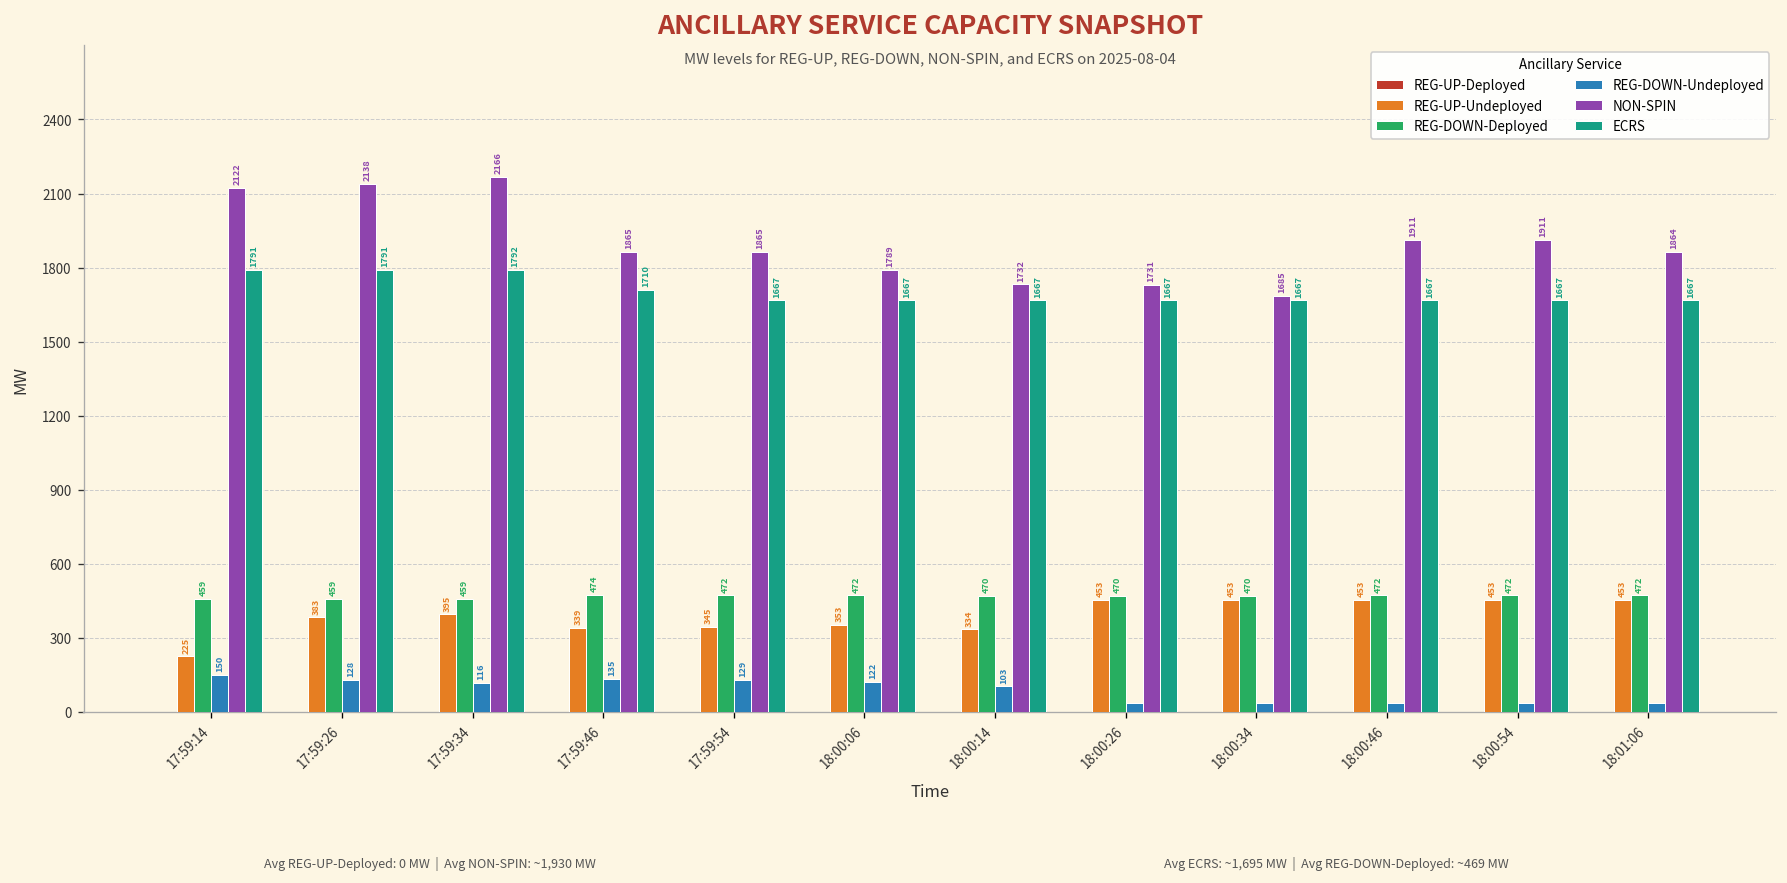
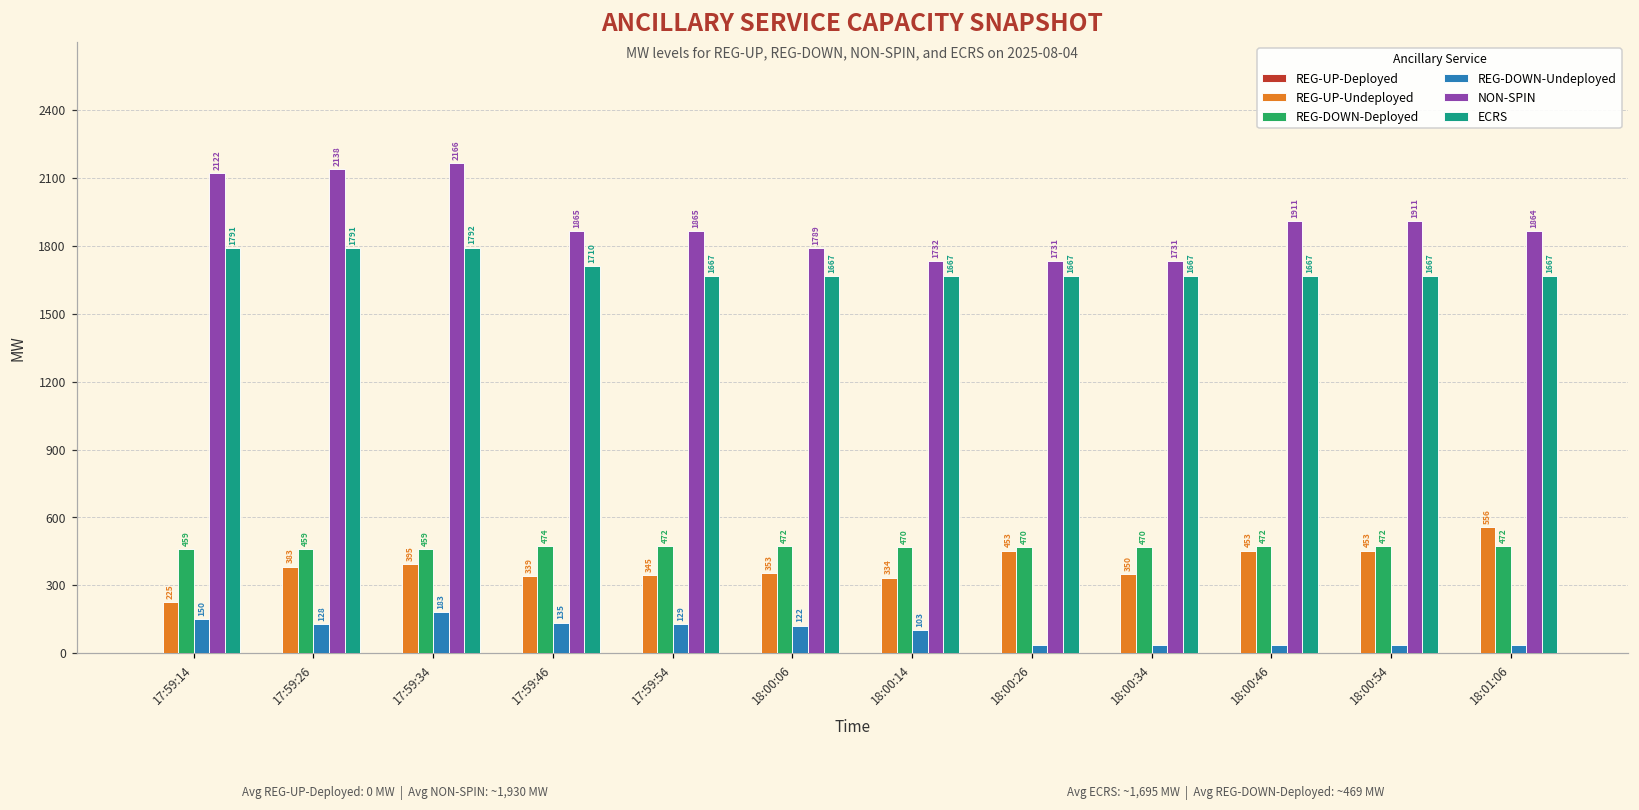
  {
    "REG-UP-Deployed": {
      "17:59:14": 0,
      "17:59:26": 0,
      "17:59:34": 0,
      "17:59:46": 0,
      "17:59:54": 0,
      "18:00:06": 0,
      "18:00:14": 0,
      "18:00:26": 0,
      "18:00:34": 0,
      "18:00:46": 0,
      "18:00:54": 0,
      "18:01:06": 0
    },
    "REG-UP-Undeployed": {
      "17:59:14": 225,
      "17:59:26": 383,
      "17:59:34": 395,
      "17:59:46": 339,
      "17:59:54": 345,
      "18:00:06": 353,
      "18:00:14": 334,
      "18:00:26": 453,
-     "18:00:34": 453,
+     "18:00:34": 350,
      "18:00:46": 453,
      "18:00:54": 453,
-     "18:01:06": 453
+     "18:01:06": 556
    },
    "REG-DOWN-Undeployed": {
      "17:59:14": 150,
      "17:59:26": 128,
-     "17:59:34": 116,
+     "17:59:34": 183,
      "17:59:46": 135,
      "17:59:54": 129,
      "18:00:06": 122,
      "18:00:14": 103
    },
    "NON-SPIN": {
      "17:59:14": 2122,
      "17:59:26": 2138,
      "17:59:34": 2166,
      "17:59:46": 1865,
      "17:59:54": 1865,
      "18:00:06": 1789,
      "18:00:14": 1732,
      "18:00:26": 1731,
-     "18:00:34": 1685,
+     "18:00:34": 1731,
      "18:00:46": 1911,
      "18:00:54": 1911,
      "18:01:06": 1864
    }
  }
